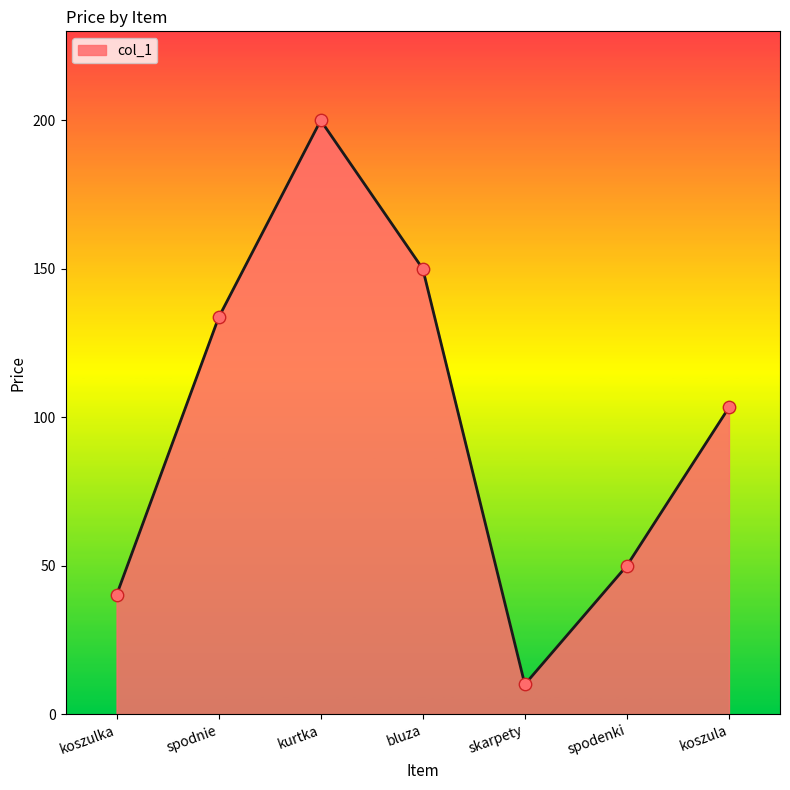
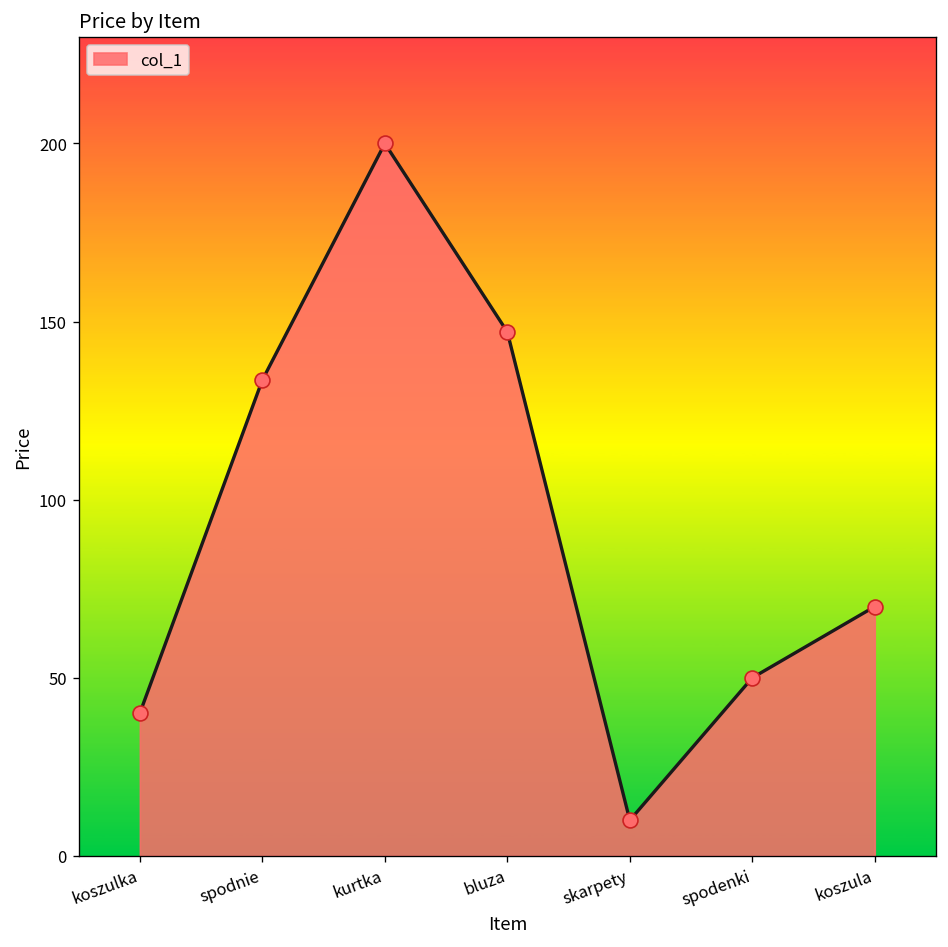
  {
    "koszulka": 40,
    "spodnie": 134,
    "kurtka": 200,
-   "bluza": 150,
+   "bluza": 147,
    "skarpety": 10,
    "spodenki": 50,
-   "koszula": 103
+   "koszula": 70
  }
